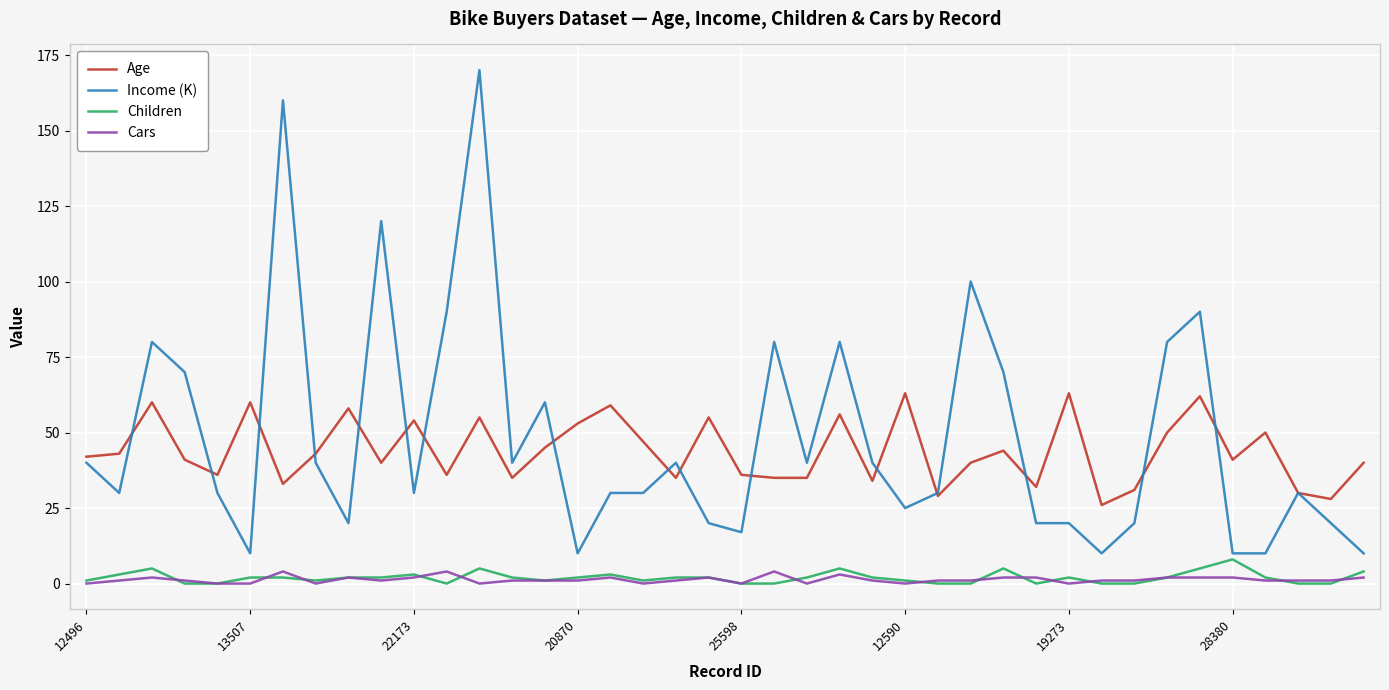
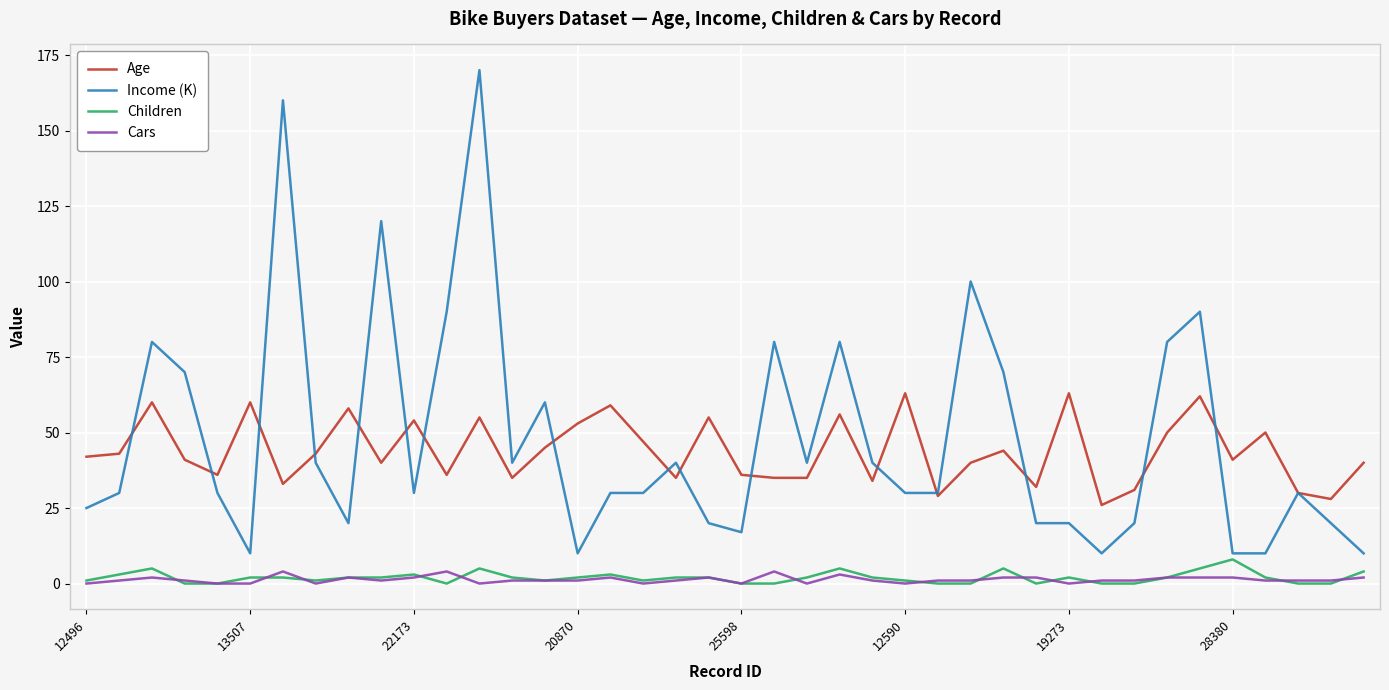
  {
    "Age": {
      "12496": 42,
      "13507": 60,
      "22173": 54,
      "20870": 53,
      "25598": 36,
      "12590": 63,
      "19273": 63,
      "28380": 41
    },
    "Income (K)": {
-     "12496": 40,
+     "12496": 25,
      "13507": 10,
      "22173": 30,
      "20870": 10,
      "25598": 17,
-     "12590": 25,
+     "12590": 30,
      "19273": 20,
      "28380": 10
    },
    "Children": {
      "12496": 1,
      "13507": 2,
      "22173": 3,
      "20870": 2,
      "12590": 1,
      "19273": 2,
      "28380": 8
    },
    "Cars": {
      "12496": 0,
      "13507": 0,
      "22173": 2,
      "20870": 1,
      "12590": 0,
      "19273": 0,
      "28380": 2
    }
  }
